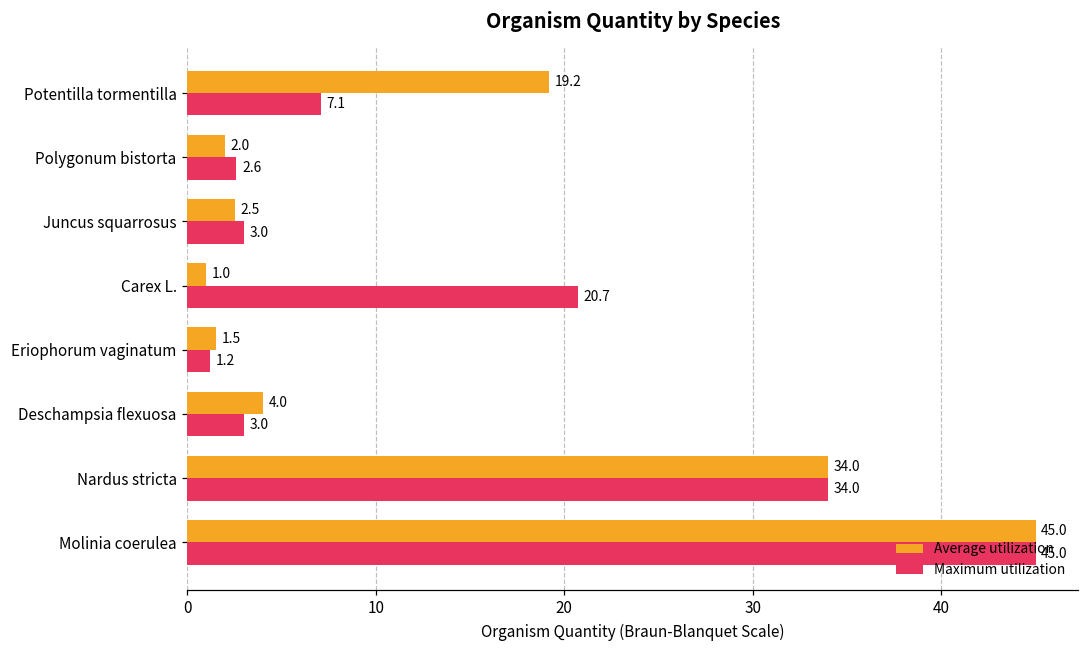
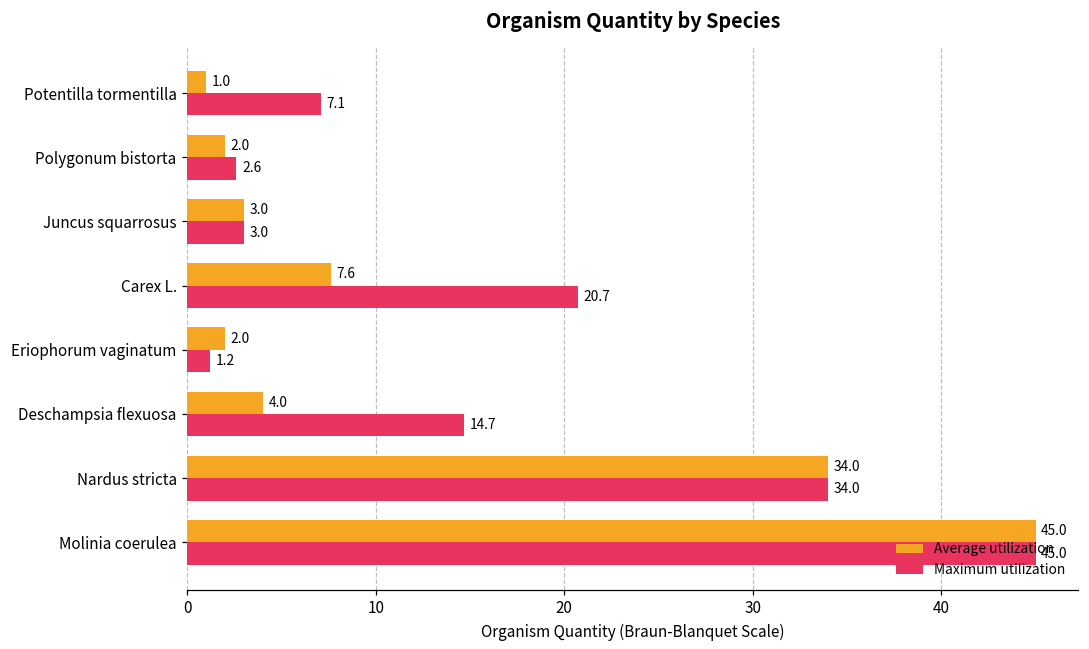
  {
    "Average utilization": {
-     "Potentilla tormentilla": 19.2,
+     "Potentilla tormentilla": 1.0,
      "Polygonum bistorta": 2.0,
-     "Juncus squarrosus": 2.5,
-     "Carex L.": 1.0,
-     "Eriophorum vaginatum": 1.5,
+     "Juncus squarrosus": 3.0,
+     "Carex L.": 7.6,
+     "Eriophorum vaginatum": 2.0,
      "Deschampsia flexuosa": 4.0,
      "Nardus stricta": 34.0,
      "Molinia coerulea": 45.0
    },
    "Maximum utilization": {
      "Potentilla tormentilla": 7.1,
      "Polygonum bistorta": 2.6,
      "Juncus squarrosus": 3.0,
      "Carex L.": 20.7,
      "Eriophorum vaginatum": 1.2,
-     "Deschampsia flexuosa": 3.0,
+     "Deschampsia flexuosa": 14.7,
      "Nardus stricta": 34.0,
      "Molinia coerulea": 45.0
    }
  }
